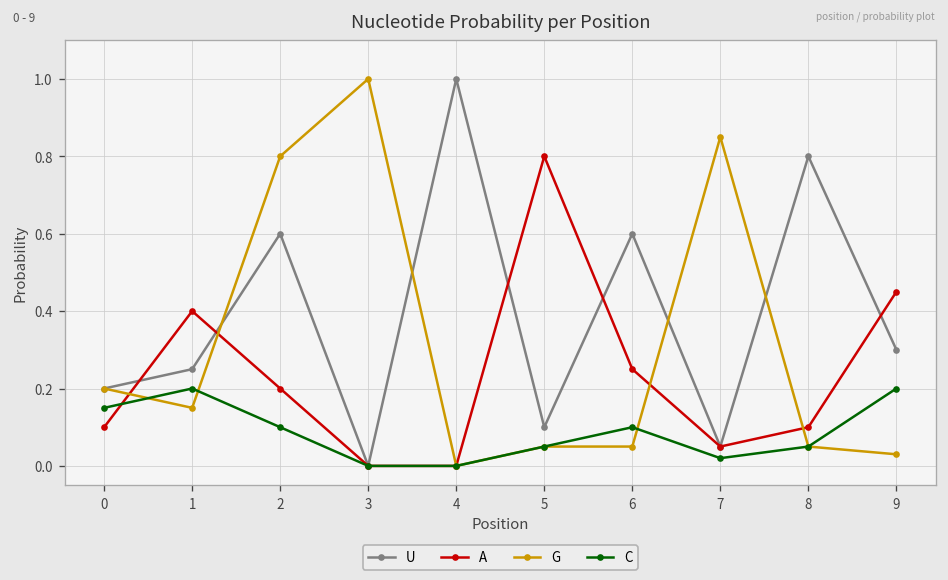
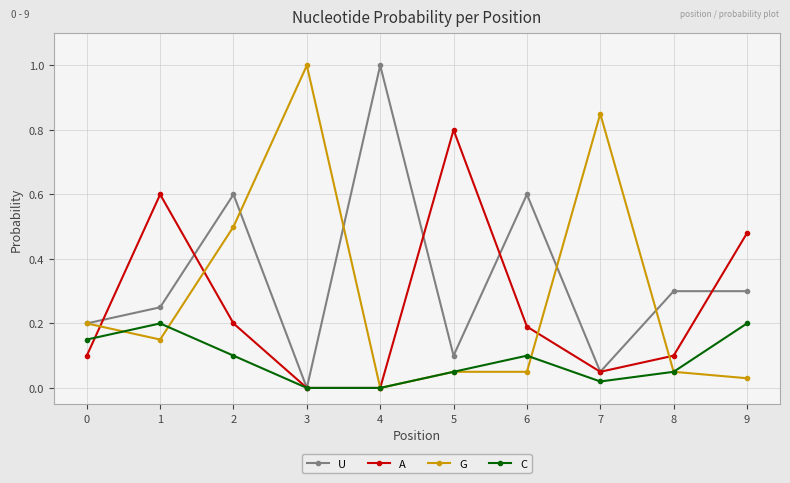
  {
    "U": {
      "1": 0.25,
      "2": 0.6,
      "4": 1.0,
      "5": 0.1,
      "6": 0.6,
-     "8": 0.8,
+     "8": 0.3,
      "9": 0.3
    },
    "A": {
      "0": 0.10,
-     "1": 0.4,
+     "1": 0.6,
      "2": 0.20,
      "5": 0.80,
-     "6": 0.25,
+     "6": 0.19,
      "8": 0.10,
-     "9": 0.45
+     "9": 0.48
    },
    "G": {
      "1": 0.15,
-     "2": 0.8,
+     "2": 0.5,
      "3": 1.0,
      "6": 0.05,
      "7": 0.85,
      "9": 0.03
    },
    "C": {
      "0": 0.15,
      "1": 0.20,
      "2": 0.10,
      "6": 0.10,
      "7": 0.02,
      "9": 0.20
    }
  }
